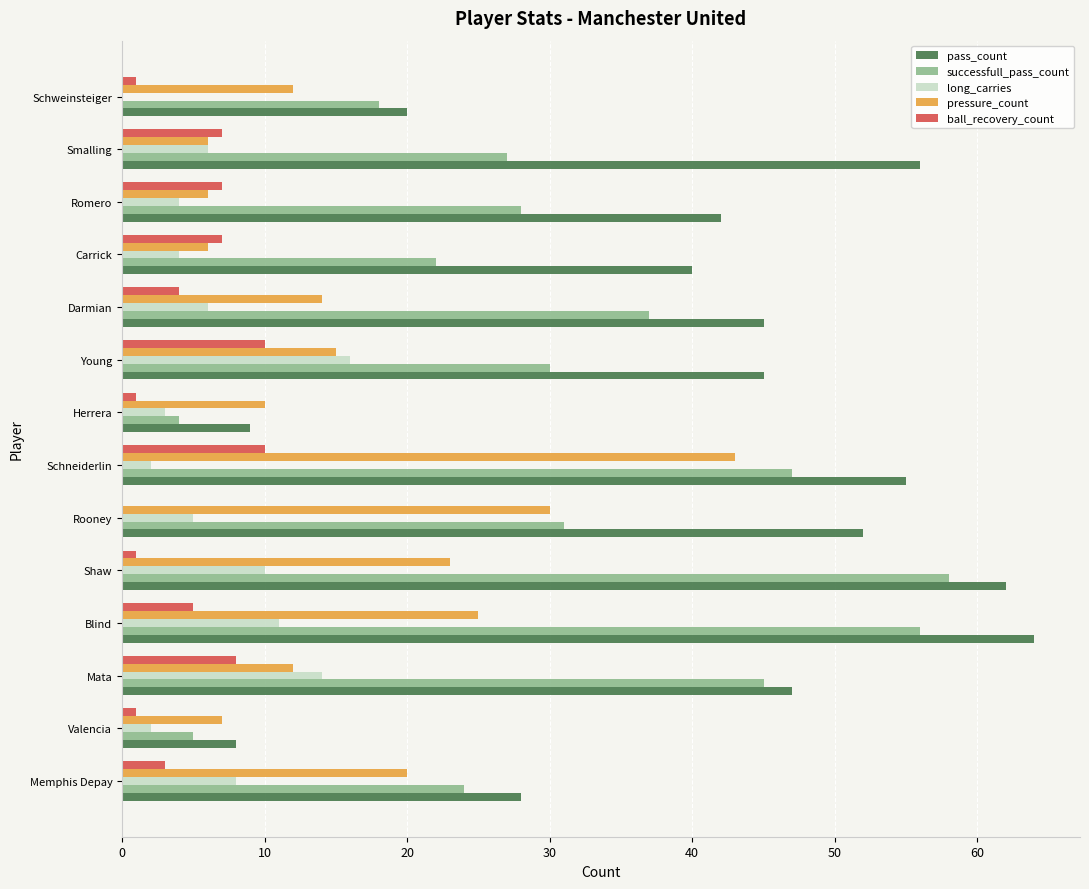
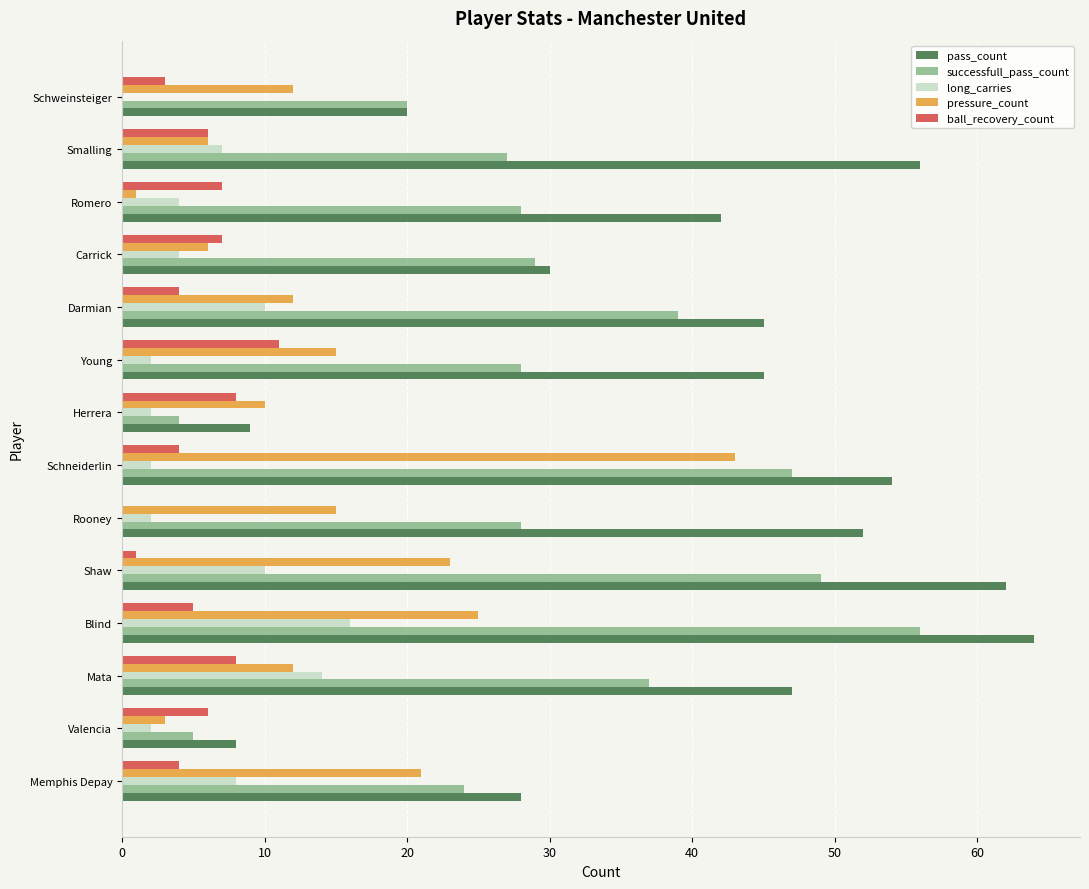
  {
    "pass_count": {
      "Schweinsteiger": 20,
      "Smalling": 56,
      "Romero": 42,
-     "Carrick": 40,
+     "Carrick": 30,
      "Darmian": 45,
      "Young": 45,
      "Herrera": 9,
-     "Schneiderlin": 55,
+     "Schneiderlin": 54,
      "Rooney": 52,
      "Shaw": 62,
      "Blind": 64,
      "Mata": 47,
      "Valencia": 8,
      "Memphis Depay": 28
    },
    "successfull_pass_count": {
-     "Schweinsteiger": 18,
+     "Schweinsteiger": 20,
      "Smalling": 27,
      "Romero": 28,
-     "Carrick": 22,
-     "Darmian": 37,
-     "Young": 30,
+     "Carrick": 29,
+     "Darmian": 39,
+     "Young": 28,
      "Herrera": 4,
      "Schneiderlin": 47,
-     "Rooney": 31,
-     "Shaw": 58,
+     "Rooney": 28,
+     "Shaw": 49,
      "Blind": 56,
-     "Mata": 45,
+     "Mata": 37,
      "Valencia": 5,
      "Memphis Depay": 24
    },
    "long_carries": {
      "Schweinsteiger": 0,
-     "Smalling": 6,
+     "Smalling": 7,
      "Romero": 4,
      "Carrick": 4,
-     "Darmian": 6,
-     "Young": 16,
-     "Herrera": 3,
+     "Darmian": 10,
+     "Young": 2,
+     "Herrera": 2,
      "Schneiderlin": 2,
-     "Rooney": 5,
+     "Rooney": 2,
      "Shaw": 10,
-     "Blind": 11,
+     "Blind": 16,
      "Mata": 14,
      "Valencia": 2,
      "Memphis Depay": 8
    },
    "pressure_count": {
      "Schweinsteiger": 12,
      "Smalling": 6,
-     "Romero": 6,
+     "Romero": 1,
      "Carrick": 6,
-     "Darmian": 14,
+     "Darmian": 12,
      "Young": 15,
      "Herrera": 10,
      "Schneiderlin": 43,
-     "Rooney": 30,
+     "Rooney": 15,
      "Shaw": 23,
      "Blind": 25,
      "Mata": 12,
-     "Valencia": 7,
-     "Memphis Depay": 20
+     "Valencia": 3,
+     "Memphis Depay": 21
    },
    "ball_recovery_count": {
-     "Schweinsteiger": 1,
-     "Smalling": 7,
+     "Schweinsteiger": 3,
+     "Smalling": 6,
      "Romero": 7,
      "Carrick": 7,
      "Darmian": 4,
-     "Young": 10,
-     "Herrera": 1,
-     "Schneiderlin": 10,
+     "Young": 11,
+     "Herrera": 8,
+     "Schneiderlin": 4,
      "Rooney": 0,
      "Shaw": 1,
      "Blind": 5,
      "Mata": 8,
-     "Valencia": 1,
-     "Memphis Depay": 3
+     "Valencia": 6,
+     "Memphis Depay": 4
    }
  }
